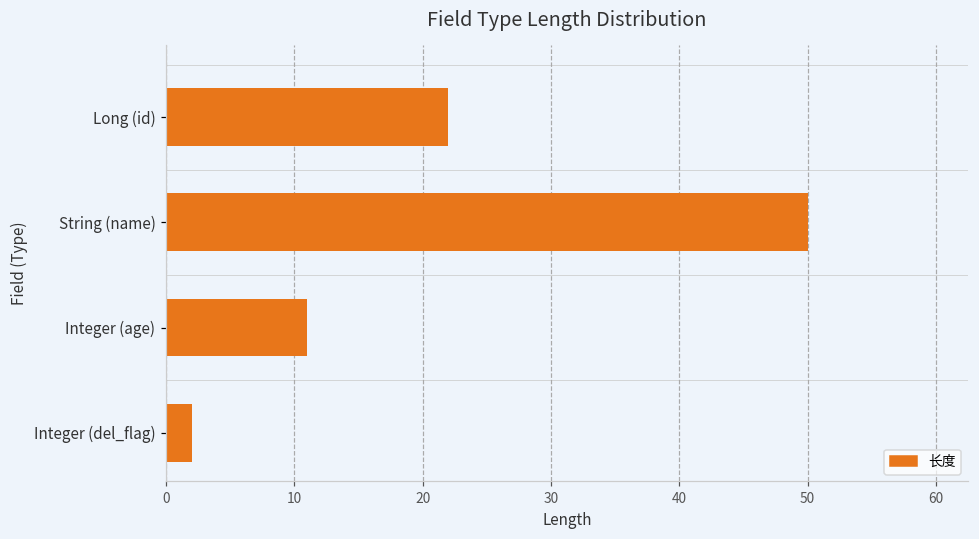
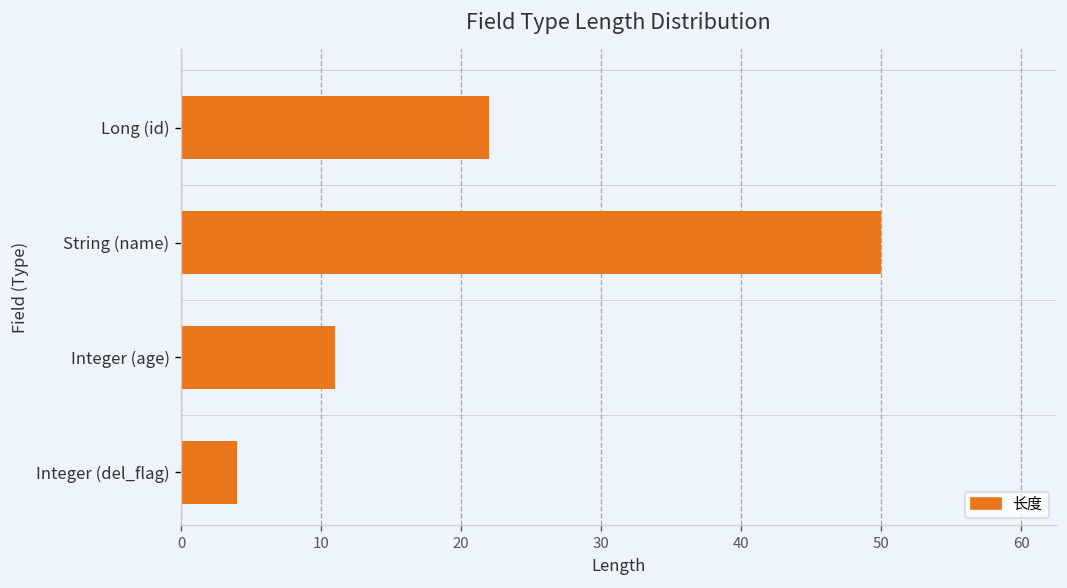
  {
    "Long (id)": 22,
    "String (name)": 50,
    "Integer (age)": 11,
-   "Integer (del_flag)": 2
+   "Integer (del_flag)": 4
  }
